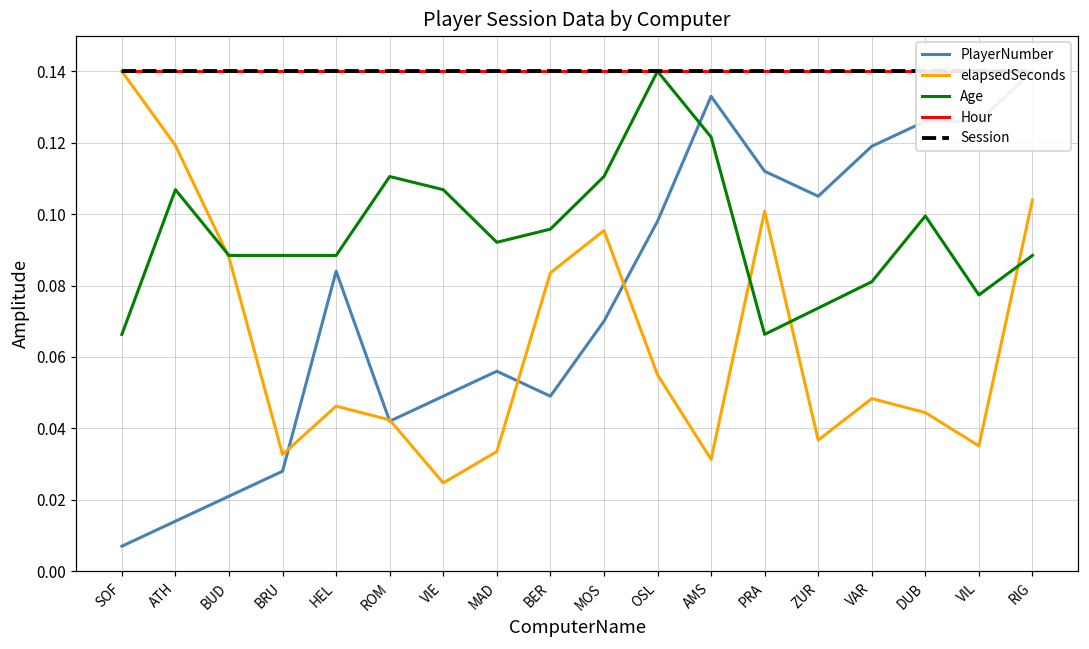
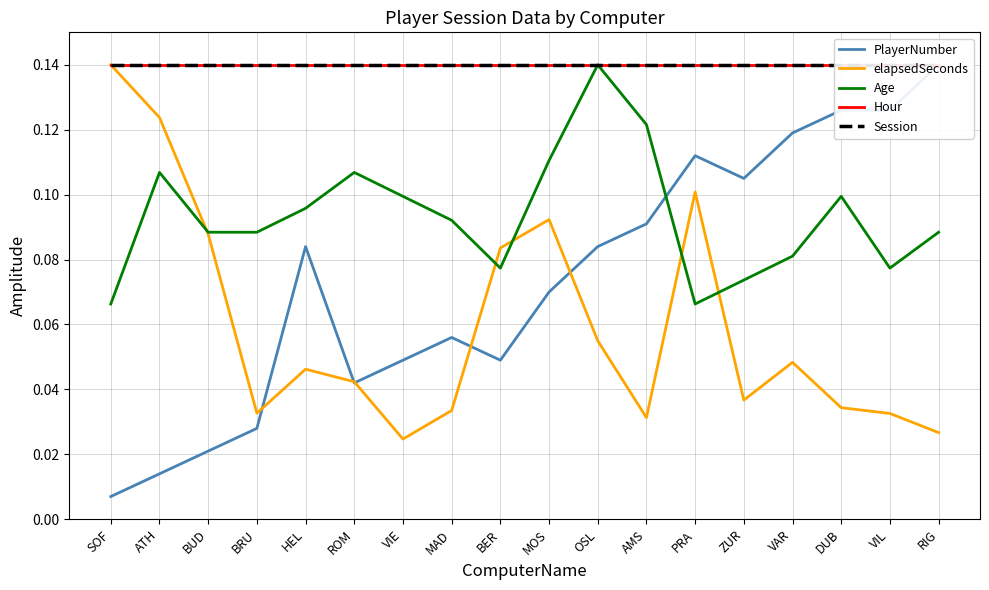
  {
    "PlayerNumber": {
      "SOF": 0.007,
      "ATH": 0.014,
      "BUD": 0.021,
      "BRU": 0.028,
      "HEL": 0.084,
      "VIE": 0.049,
      "MAD": 0.056,
      "BER": 0.049,
      "MOS": 0.070,
-     "OSL": 0.098,
-     "AMS": 0.133,
+     "OSL": 0.084,
+     "AMS": 0.091,
      "PRA": 0.112,
      "ZUR": 0.105,
      "VAR": 0.119
    },
    "elapsedSeconds": {
-     "ATH": 0.119,
+     "ATH": 0.124,
      "BRU": 0.033,
      "HEL": 0.046,
      "VIE": 0.025,
      "MAD": 0.034,
      "BER": 0.084,
-     "MOS": 0.095,
+     "MOS": 0.092,
      "OSL": 0.055,
      "AMS": 0.031,
      "PRA": 0.101,
      "ZUR": 0.037,
      "VAR": 0.048,
-     "DUB": 0.044,
-     "VIL": 0.035,
-     "RIG": 0.104
+     "DUB": 0.034,
+     "VIL": 0.033,
+     "RIG": 0.027
    },
    "Age": {
      "SOF": 0.066,
      "ATH": 0.107,
      "BRU": 0.088,
-     "HEL": 0.088,
-     "ROM": 0.111,
-     "VIE": 0.107,
+     "HEL": 0.096,
+     "ROM": 0.107,
+     "VIE": 0.099,
      "MAD": 0.092,
-     "BER": 0.096,
+     "BER": 0.077,
      "MOS": 0.111,
      "AMS": 0.122,
      "PRA": 0.066,
      "ZUR": 0.074,
      "VAR": 0.081,
      "DUB": 0.099,
      "VIL": 0.077,
      "RIG": 0.088
    },
    "Session": {
      "ATH": 0.140,
      "BUD": 0.140,
      "BRU": 0.140,
      "HEL": 0.140,
      "ROM": 0.140,
      "VIE": 0.140,
      "MAD": 0.140,
      "BER": 0.140,
      "MOS": 0.140,
      "AMS": 0.140,
      "PRA": 0.140,
      "ZUR": 0.140,
      "VAR": 0.140
    }
  }
